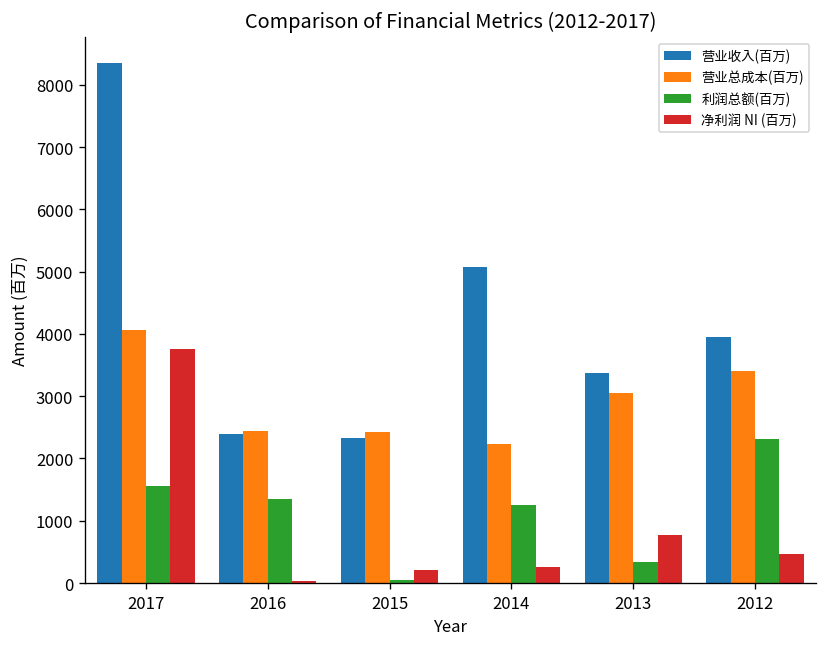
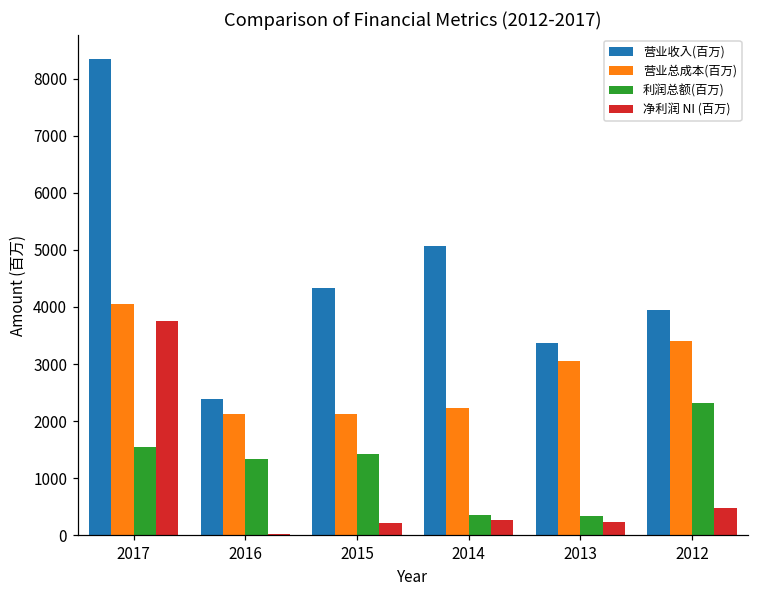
  {
    "营业收入(百万)": {
      "2017": 8400,
      "2016": 2400,
-     "2015": 2300,
+     "2015": 4300,
      "2014": 5100,
      "2013": 3400,
      "2012": 4000
    },
    "营业总成本(百万)": {
      "2017": 4100,
-     "2016": 2400,
-     "2015": 2400,
+     "2016": 2100,
+     "2015": 2100,
      "2014": 2200,
      "2013": 3000,
      "2012": 3400
    },
    "利润总额(百万)": {
      "2017": 1600,
      "2016": 1300,
-     "2015": 0,
-     "2014": 1200,
+     "2015": 1400,
+     "2014": 400,
      "2013": 300,
      "2012": 2300
    },
    "净利润 NI (百万)": {
      "2017": 3800,
      "2015": 200,
      "2014": 300,
-     "2013": 800,
+     "2013": 200,
      "2012": 500
    }
  }
